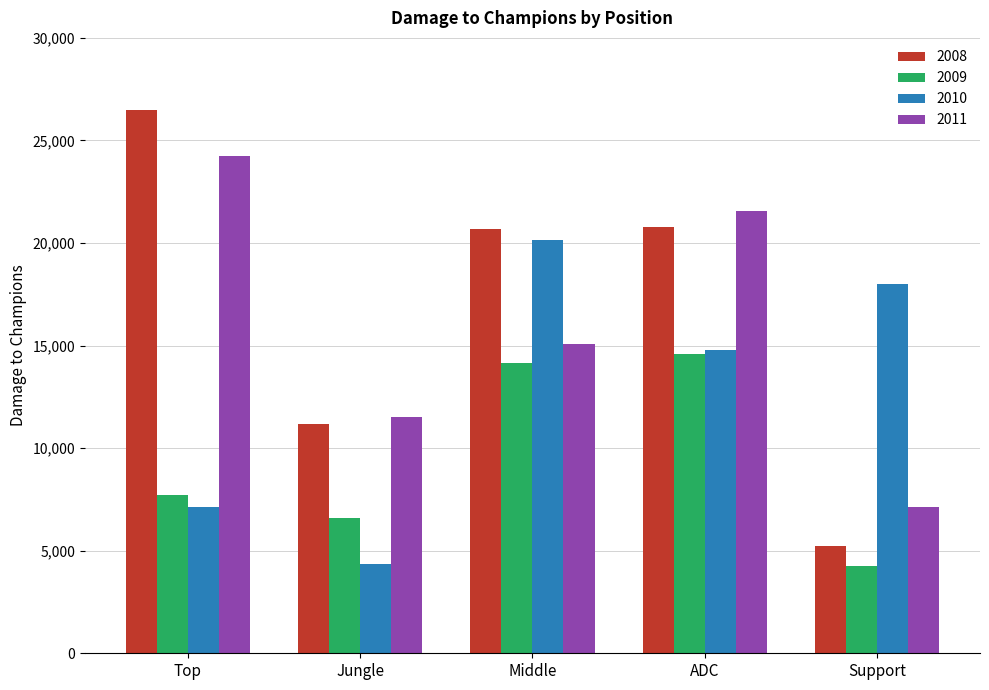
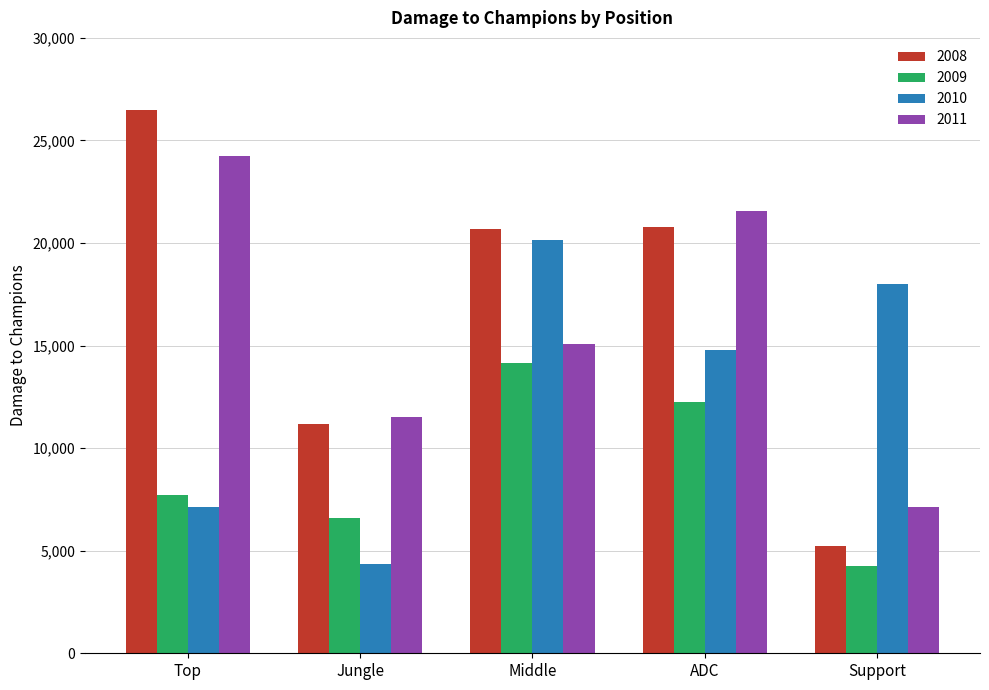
  {
    "2008": {
      "Top": "26,500",
      "Jungle": "11,200",
      "Middle": "20,700",
      "ADC": "20,800",
      "Support": "5,200"
    },
    "2009": {
      "Top": "7,700",
      "Jungle": "6,600",
      "Middle": "14,100",
-     "ADC": "14,600",
+     "ADC": "12,200",
      "Support": "4,200"
    },
    "2010": {
      "Top": "7,100",
      "Jungle": "4,400",
      "Middle": "20,200",
      "ADC": "14,800",
      "Support": "18,000"
    },
    "2011": {
      "Top": "24,200",
      "Jungle": "11,500",
      "Middle": "15,100",
      "ADC": "21,500",
      "Support": "7,100"
    }
  }
